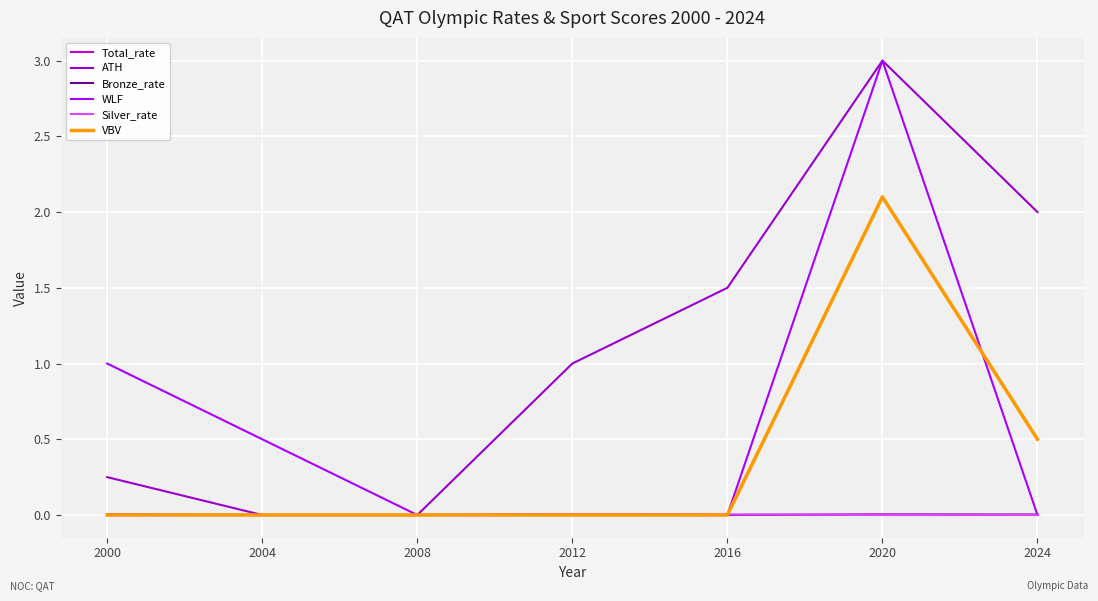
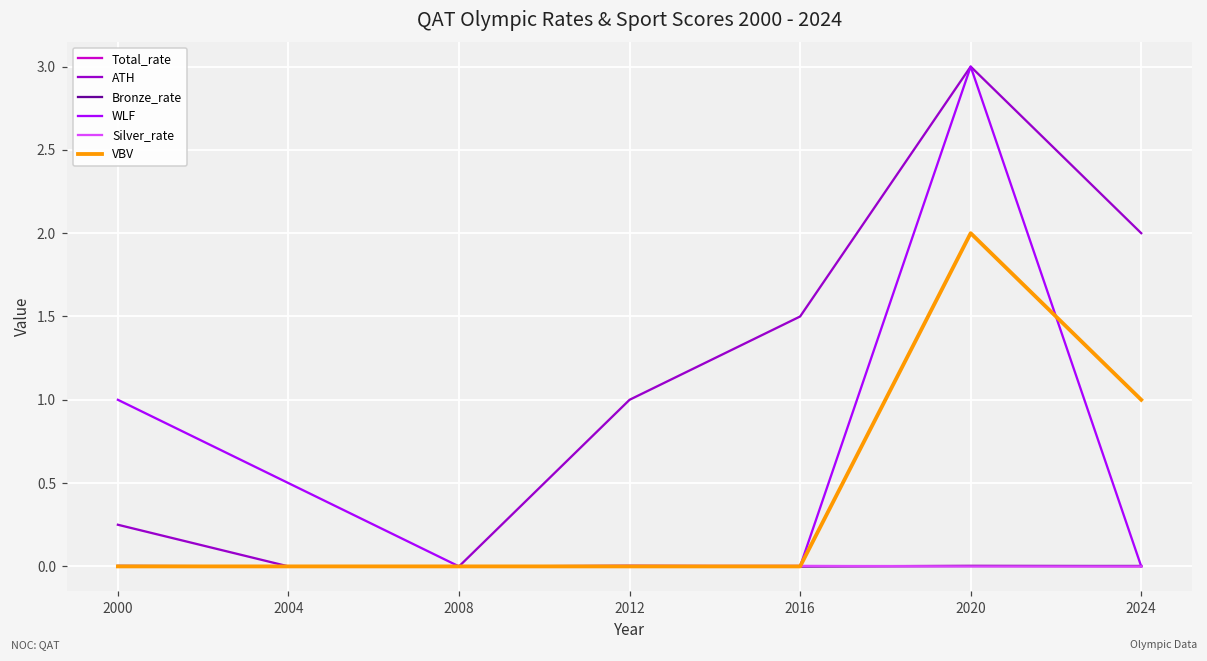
  {
    "VBV": {
-     "2020": 2.1,
-     "2024": 0.5
+     "2020": 2.0,
+     "2024": 1.0
    }
  }
